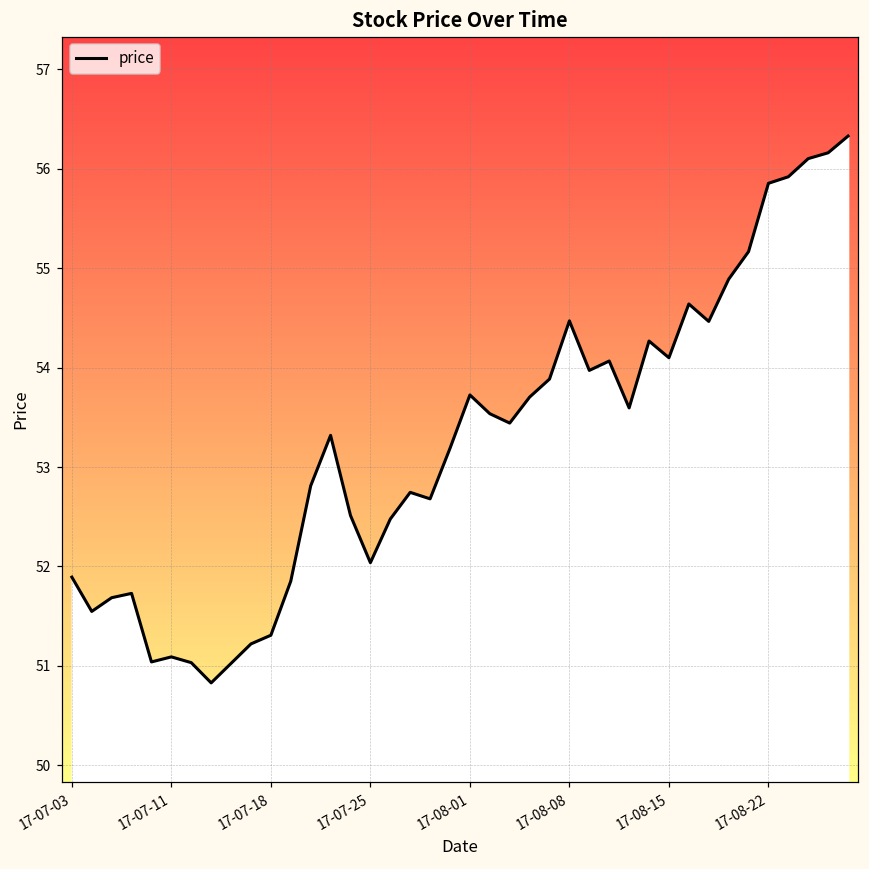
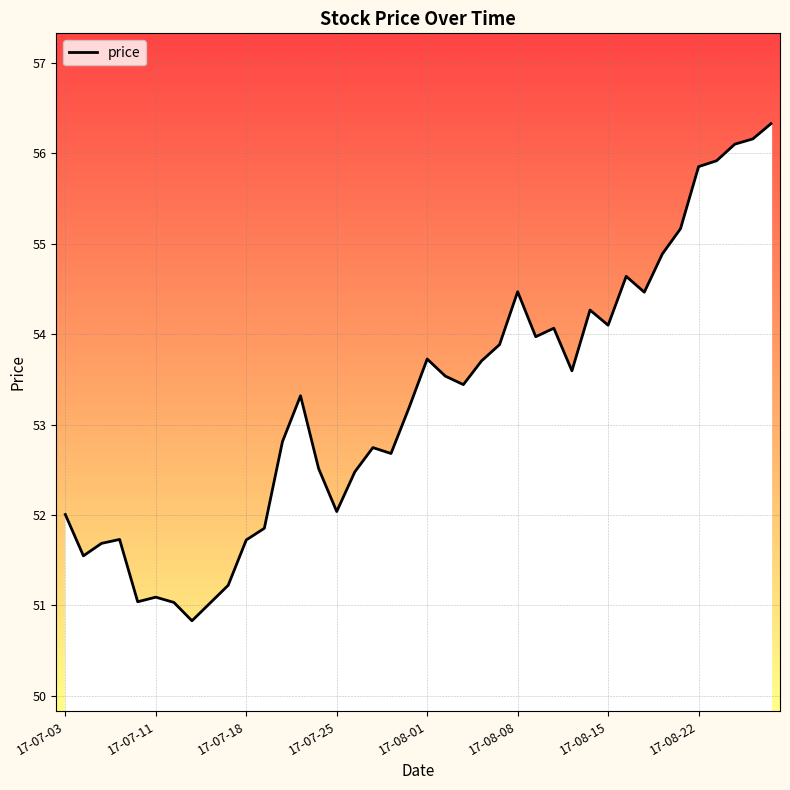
  {
-   "17-07-03": 51.9,
+   "17-07-03": 52.0,
    "17-07-11": 51.1,
-   "17-07-18": 51.3,
+   "17-07-18": 51.7,
    "17-07-25": 52.0,
    "17-08-01": 53.7,
    "17-08-08": 54.5,
    "17-08-15": 54.1,
    "17-08-22": 55.9
  }
